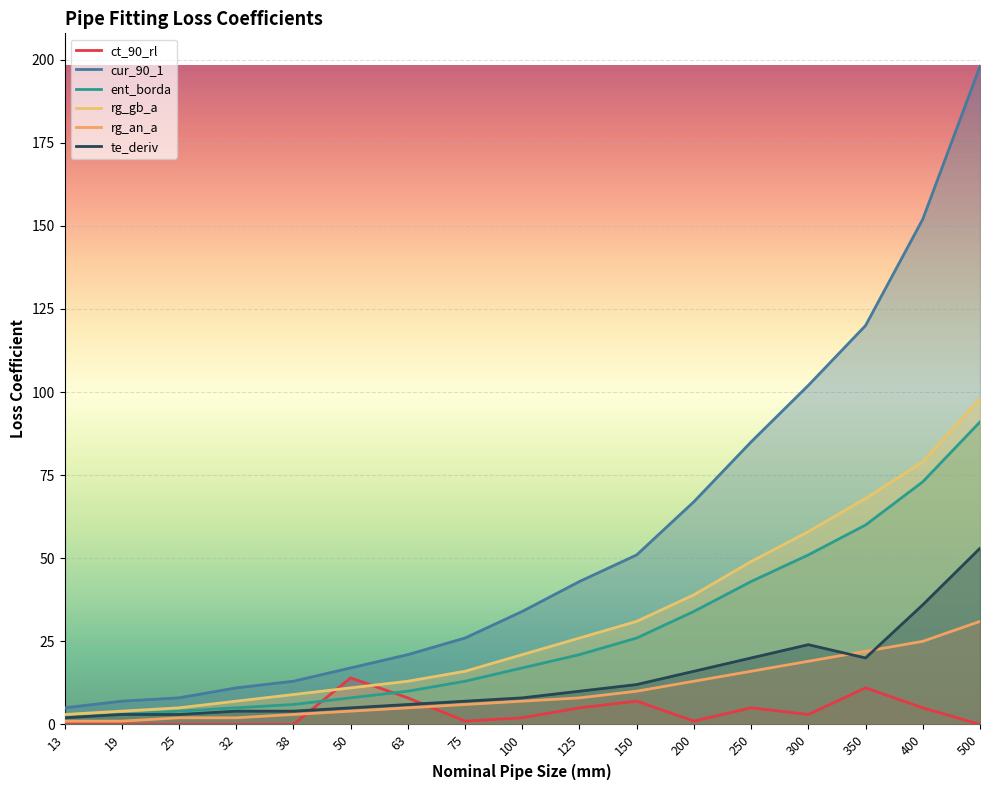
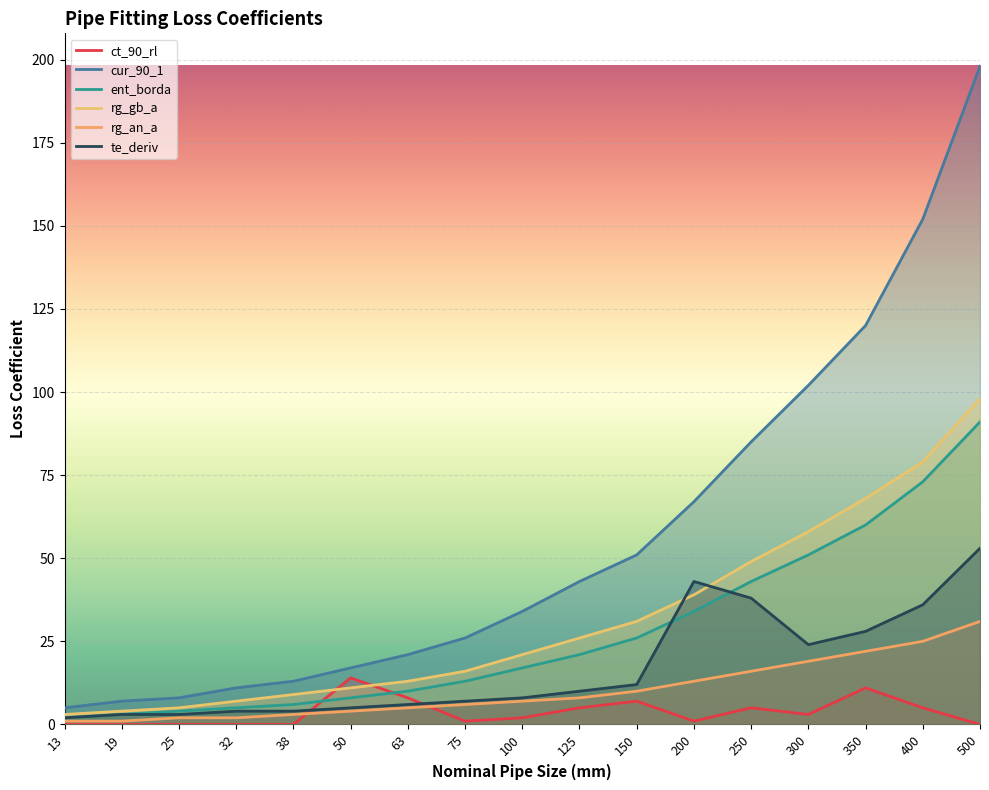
  {
    "ct_90_rl": {
      "13": 0,
      "19": 0,
      "25": 0,
      "32": 0,
      "38": 0,
      "50": 14,
      "63": 8,
      "75": 1,
      "100": 2,
      "125": 5,
      "150": 7,
      "200": 1,
      "250": 5,
      "300": 3,
      "350": 11,
      "400": 5,
      "500": 0
    },
    "te_deriv": {
      "25": 3,
      "32": 4,
      "38": 4,
      "50": 5,
      "63": 6,
      "75": 7,
      "100": 8,
      "125": 10,
      "150": 12,
-     "200": 16,
-     "250": 20,
+     "200": 43,
+     "250": 38,
      "300": 24,
-     "350": 20,
+     "350": 28,
      "400": 36,
      "500": 53
    }
  }
